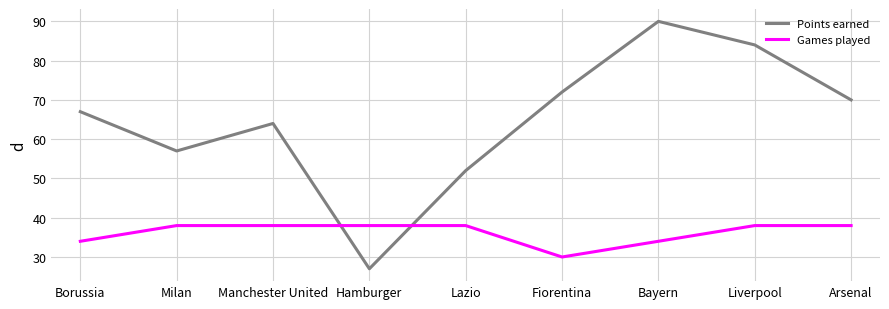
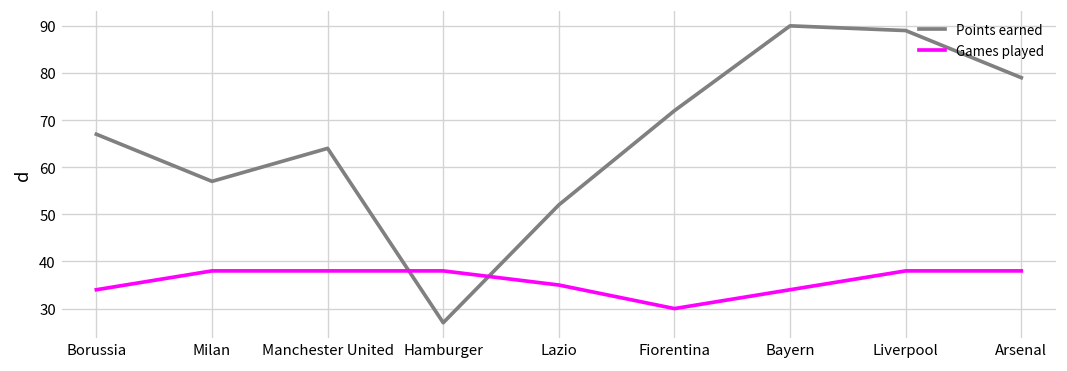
  {
    "Points earned": {
      "Borussia": 67,
      "Milan": 57,
      "Manchester United": 64,
      "Hamburger": 27,
      "Lazio": 52,
      "Fiorentina": 72,
      "Bayern": 90,
-     "Liverpool": 84,
-     "Arsenal": 70
+     "Liverpool": 89,
+     "Arsenal": 79
    },
    "Games played": {
      "Borussia": 34,
      "Milan": 38,
      "Manchester United": 38,
      "Hamburger": 38,
-     "Lazio": 38,
+     "Lazio": 35,
      "Fiorentina": 30,
      "Bayern": 34,
      "Liverpool": 38,
      "Arsenal": 38
    }
  }
